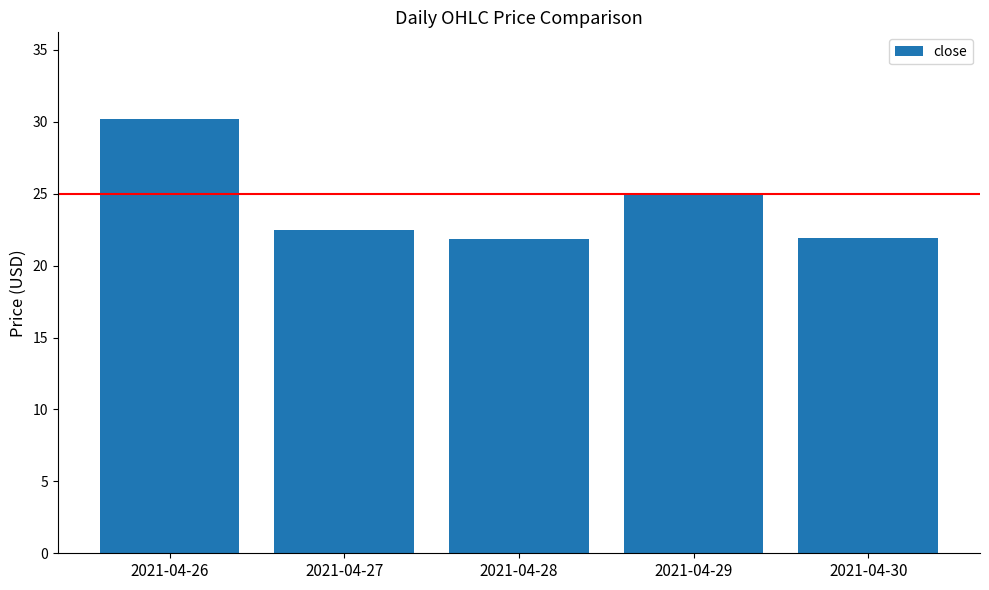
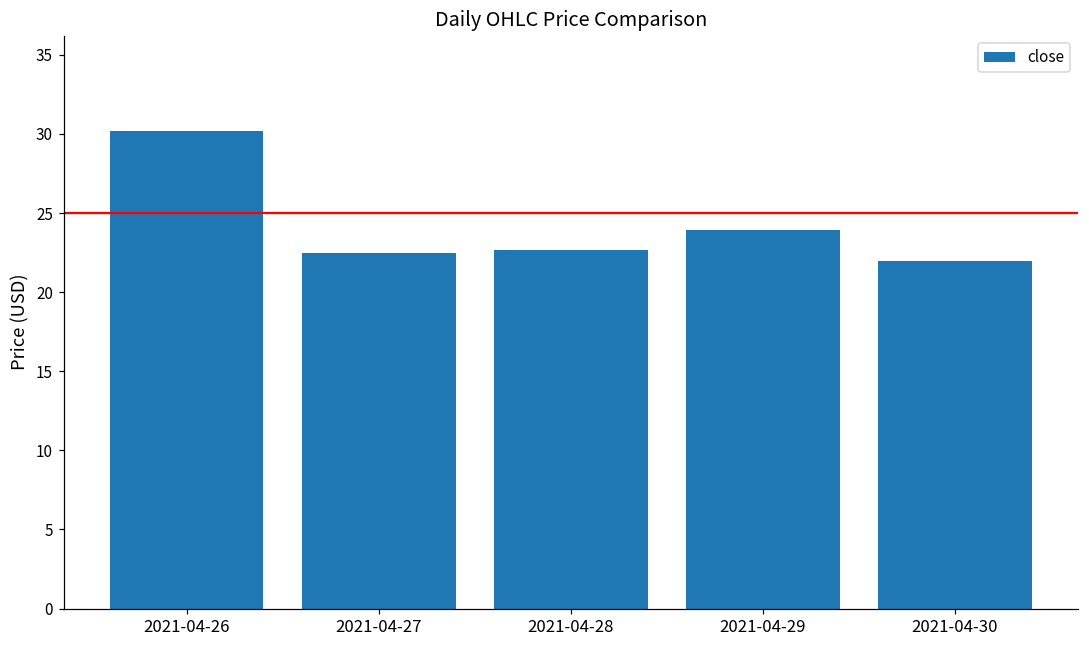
  {
    "2021-04-26": 30.2,
    "2021-04-27": 22.5,
-   "2021-04-28": 21.9,
-   "2021-04-29": 25.0,
+   "2021-04-28": 22.7,
+   "2021-04-29": 23.9,
    "2021-04-30": 22.0
  }
